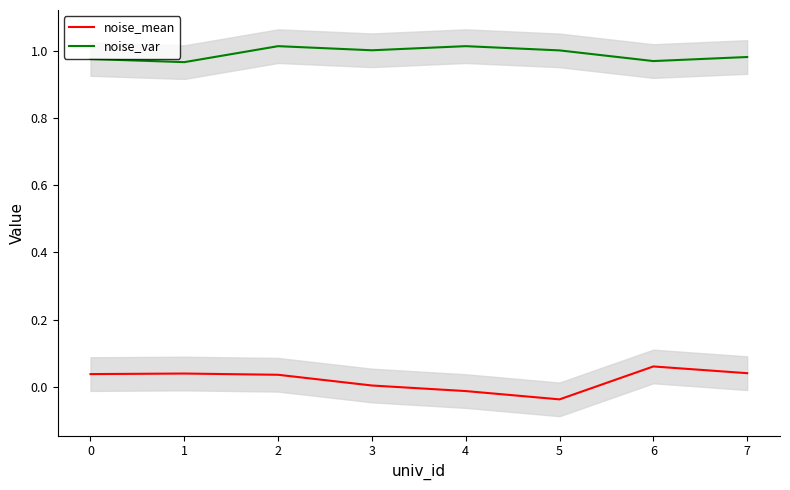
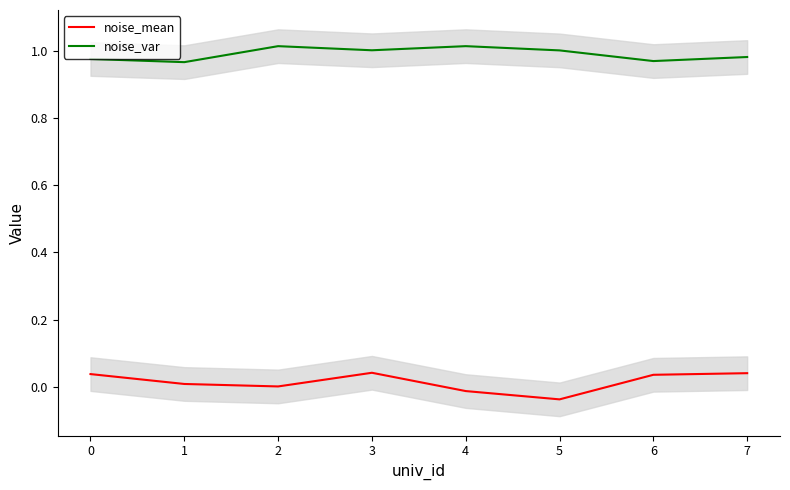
  {
    "noise_mean": {
      "0": 0.04,
-     "1": 0.04,
-     "2": 0.04,
-     "3": 0.00,
+     "1": 0.01,
+     "2": 0.00,
+     "3": 0.04,
      "4": -0.01,
      "5": -0.04,
-     "6": 0.06,
+     "6": 0.04,
      "7": 0.04
    },
    "noise_var": {
      "0": 0.98,
      "1": 0.97,
      "2": 1.01,
      "3": 1.00,
      "4": 1.01,
      "5": 1.00,
      "6": 0.97,
      "7": 0.98
    }
  }
